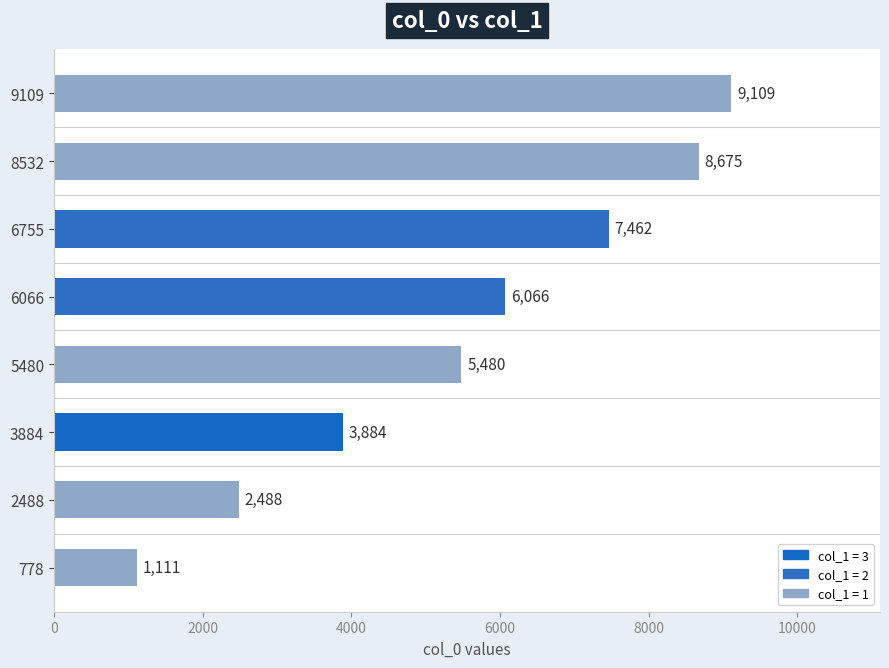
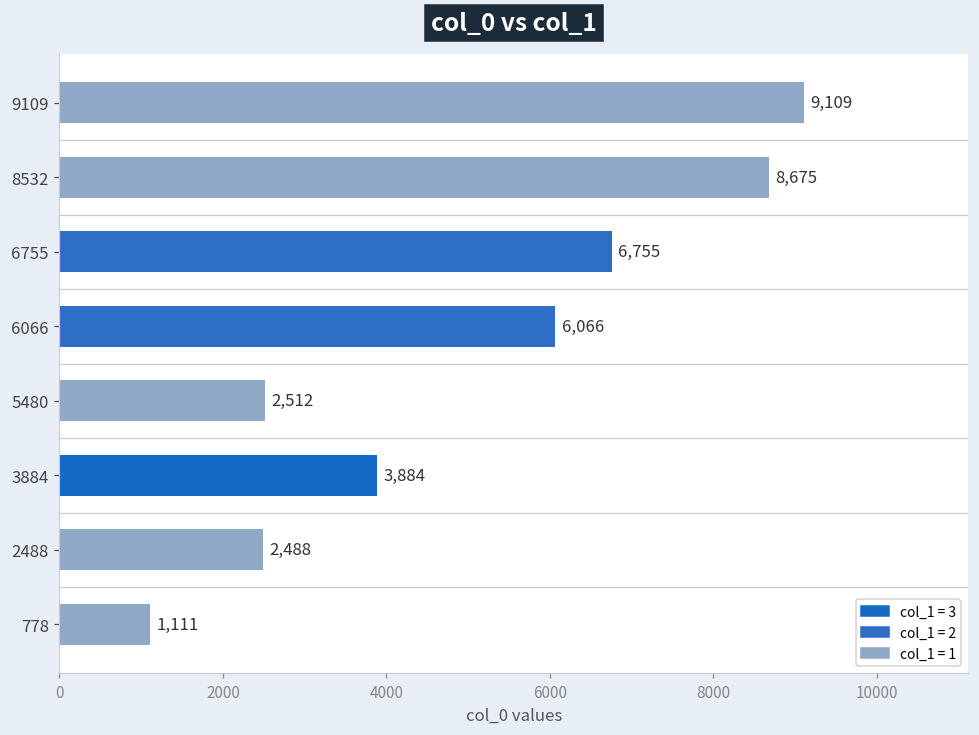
  {
    "9109": "9,109",
    "8532": "8,675",
-   "6755": "7,462",
+   "6755": "6,755",
    "6066": "6,066",
-   "5480": "5,480",
+   "5480": "2,512",
    "3884": "3,884",
    "2488": "2,488",
    "778": "1,111"
  }
